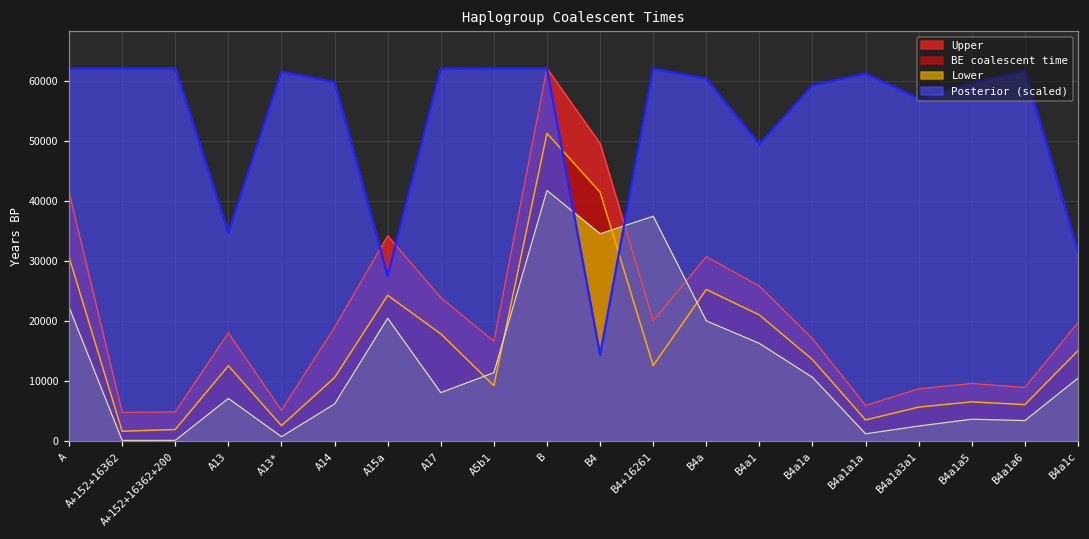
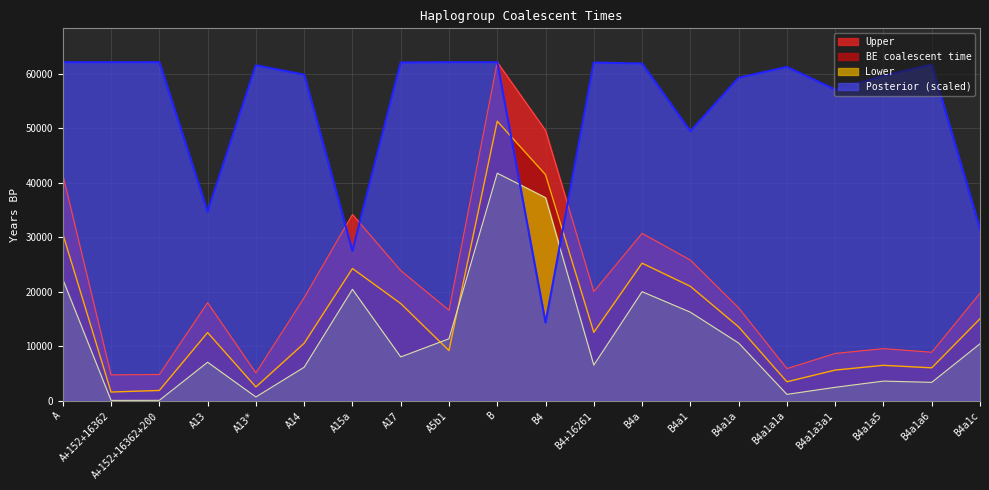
  {
    "Lower": {
      "A": 22000,
      "A+152+16362": 0,
      "A+152+16362+200": 0,
      "A13": 7000,
      "A13*": 1000,
      "A14": 6000,
      "A15a": 20000,
      "A17": 8000,
      "A5b1": 11000,
      "B": 42000,
-     "B4": 35000,
-     "B4+16261": 37000,
+     "B4": 37000,
+     "B4+16261": 7000,
      "B4a": 20000,
      "B4a1": 16000,
      "B4a1a": 11000,
      "B4a1a1a": 1000,
      "B4a1a3a1": 2000,
      "B4a1a5": 4000,
      "B4a1a6": 3000,
      "B4a1c": 10000
    },
    "Posterior (scaled)": {
      "A": 62000,
      "A+152+16362": 62000,
      "A+152+16362+200": 62000,
      "A13": 35000,
      "A13*": 62000,
      "A14": 60000,
      "A15a": 28000,
      "A17": 62000,
      "A5b1": 62000,
      "B4": 14000,
      "B4+16261": 62000,
-     "B4a": 60000,
+     "B4a": 62000,
      "B4a1": 49000,
      "B4a1a": 59000,
      "B4a1a1a": 61000,
      "B4a1c": 31000
    }
  }
